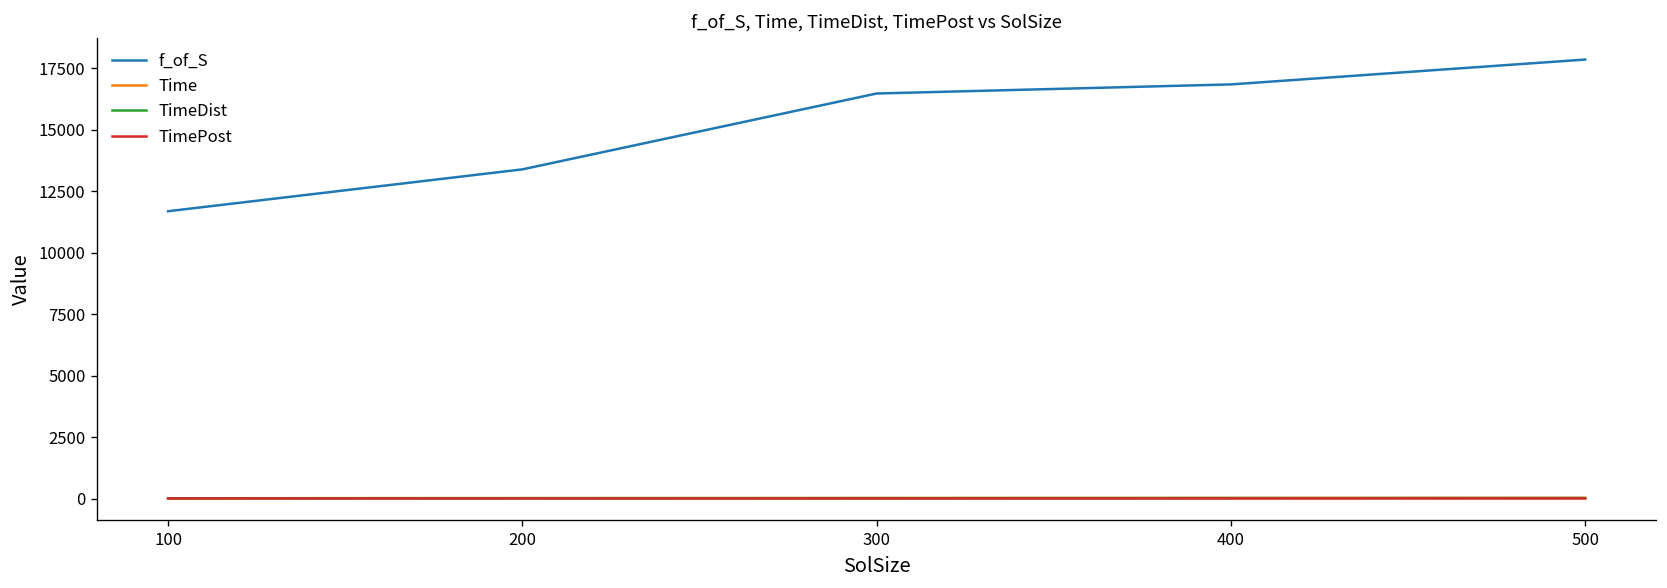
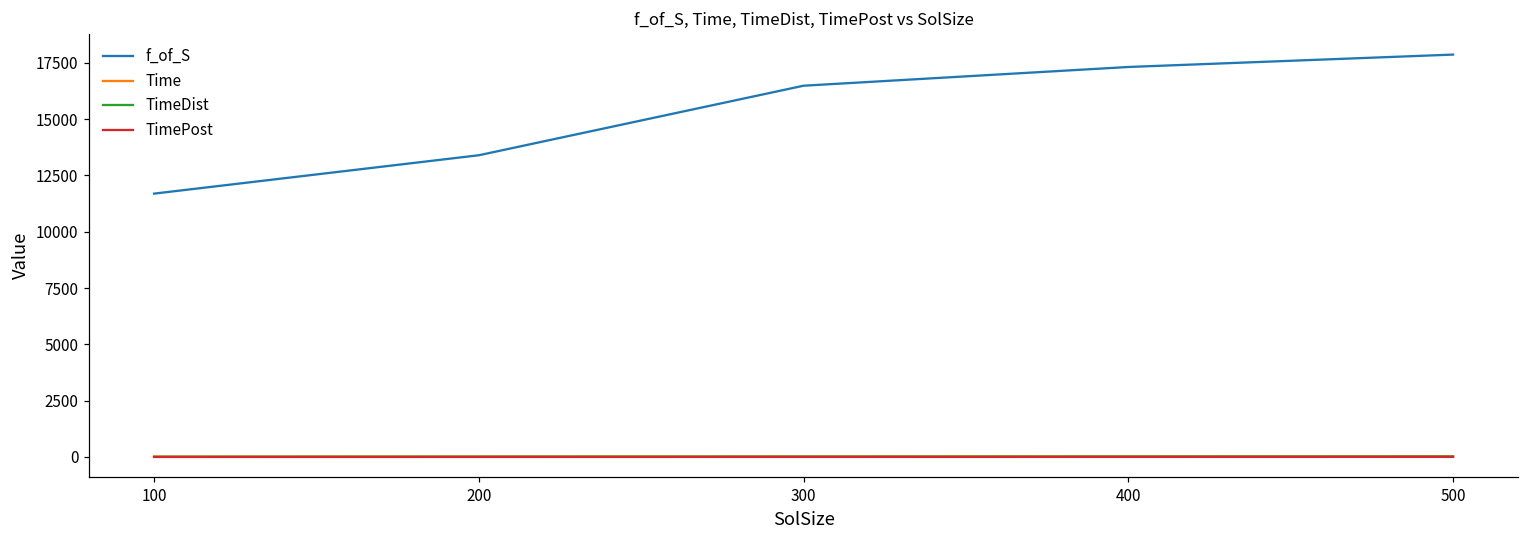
  {
    "f_of_S": {
      "100": 11700,
      "200": 13400,
      "300": 16500,
-     "400": 16800,
+     "400": 17300,
      "500": 17900
    },
    "TimePost": {
      "100": 0,
      "200": 0,
      "300": 0,
      "400": 0,
      "500": 0
    }
  }
